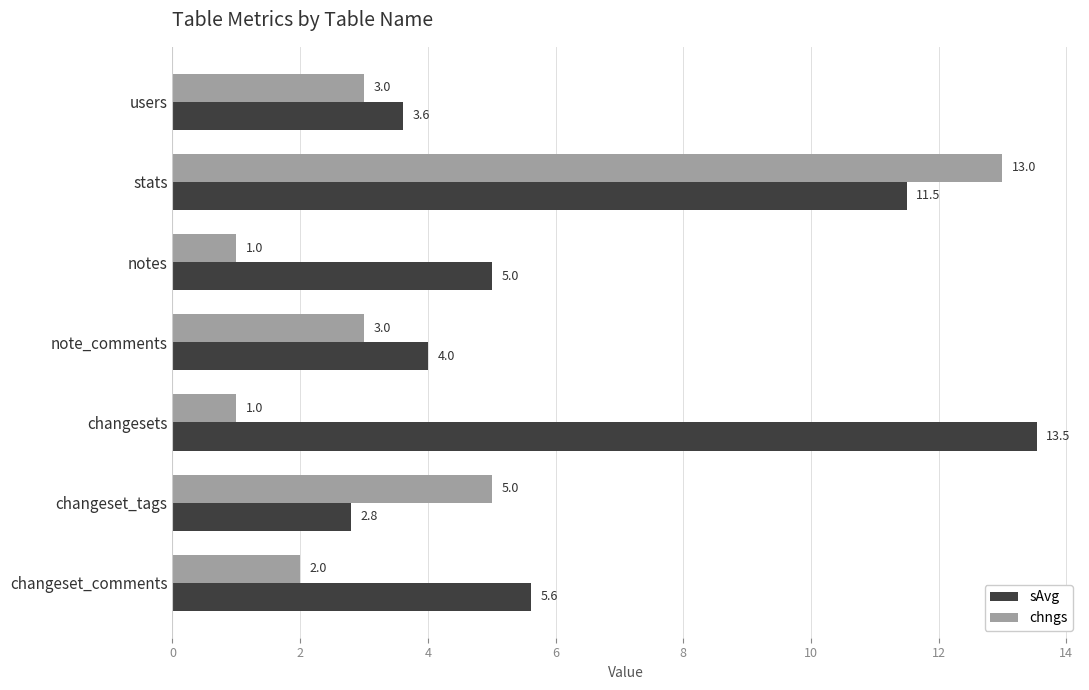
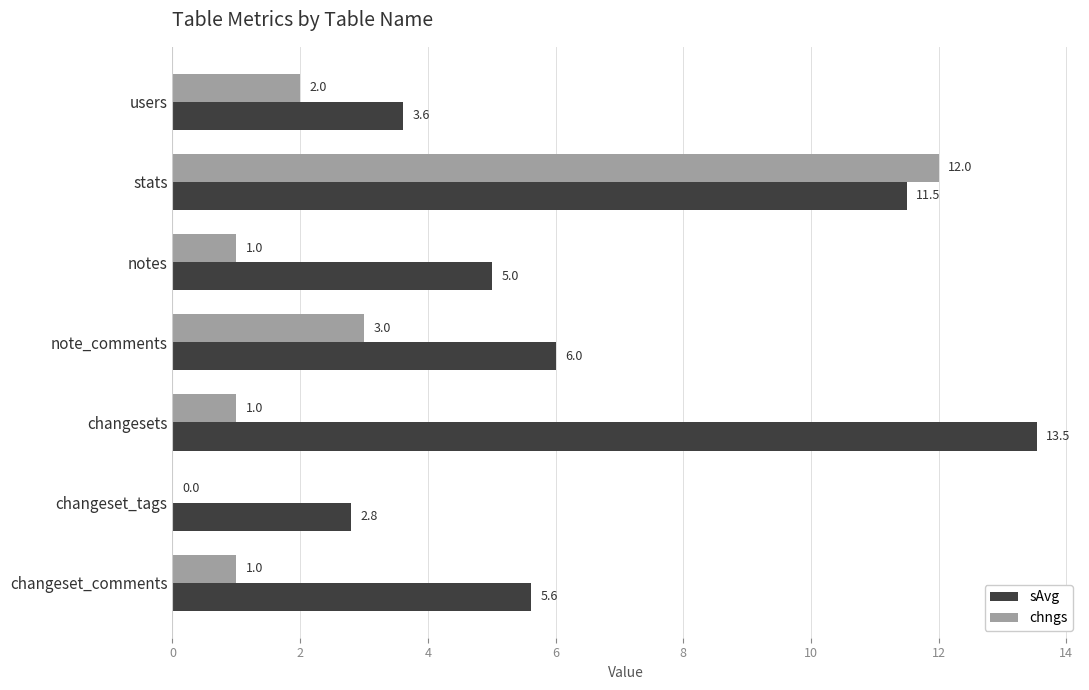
  {
    "sAvg": {
      "users": 3.6,
      "stats": 11.5,
      "notes": 5.0,
-     "note_comments": 4.0,
+     "note_comments": 6.0,
      "changesets": 13.5,
      "changeset_tags": 2.8,
      "changeset_comments": 5.6
    },
    "chngs": {
-     "users": 3.0,
-     "stats": 13.0,
+     "users": 2.0,
+     "stats": 12.0,
      "notes": 1.0,
      "note_comments": 3.0,
      "changesets": 1.0,
-     "changeset_tags": 5.0,
-     "changeset_comments": 2.0
+     "changeset_tags": 0.0,
+     "changeset_comments": 1.0
    }
  }
